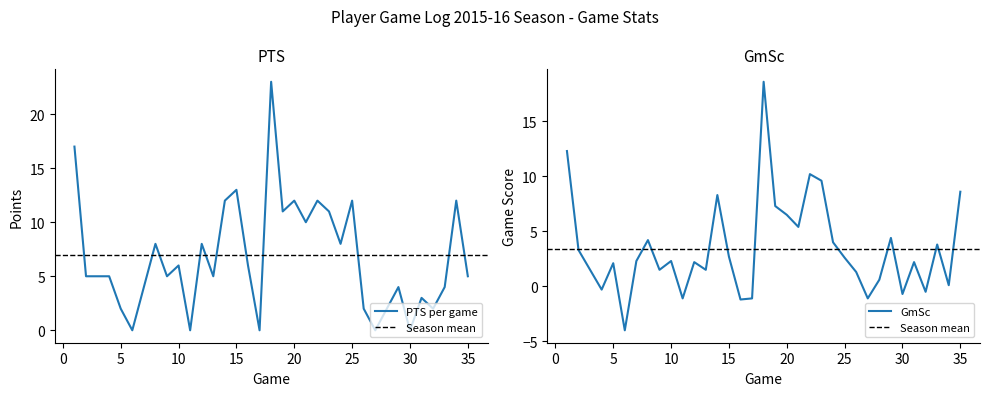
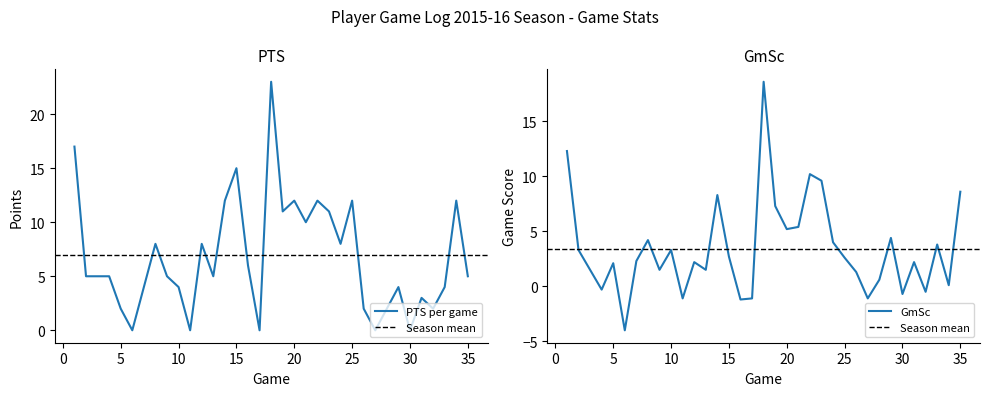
  {
    "PTS": {
      "5": 2,
-     "10": 6,
-     "15": 13,
+     "10": 4,
+     "15": 15,
      "20": 12,
      "25": 12,
      "35": 5
    },
    "GmSc": {
      "5": 2.1,
-     "10": 2.3,
+     "10": 3.3,
      "15": 2.7,
-     "20": 6.5,
+     "20": 5.2,
      "25": 2.6,
      "30": -0.7,
      "35": 8.6
    }
  }
